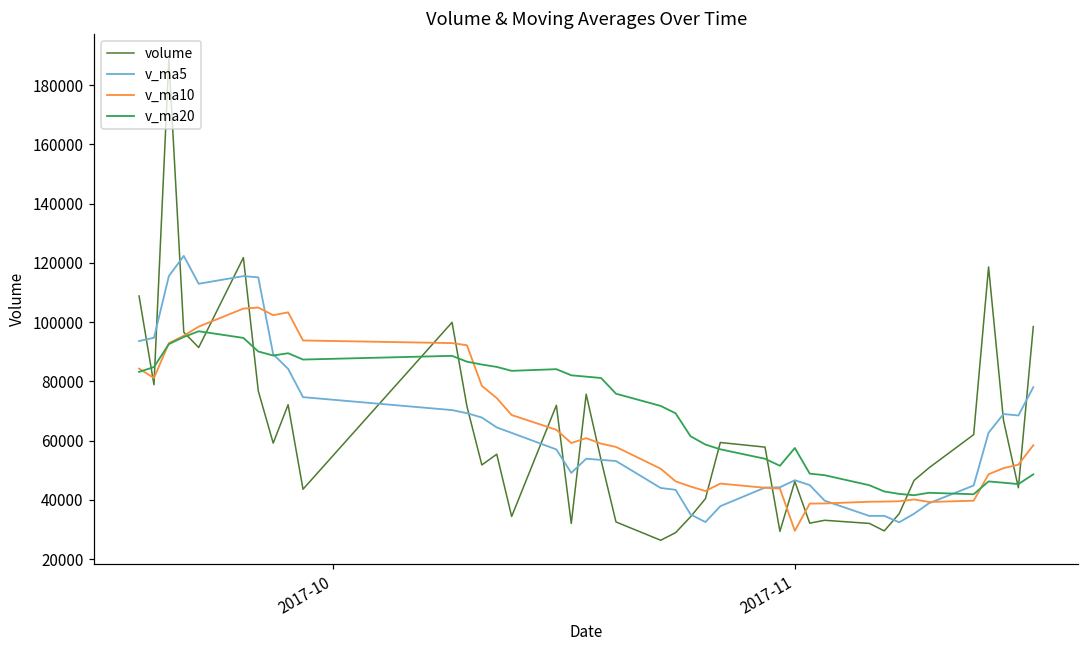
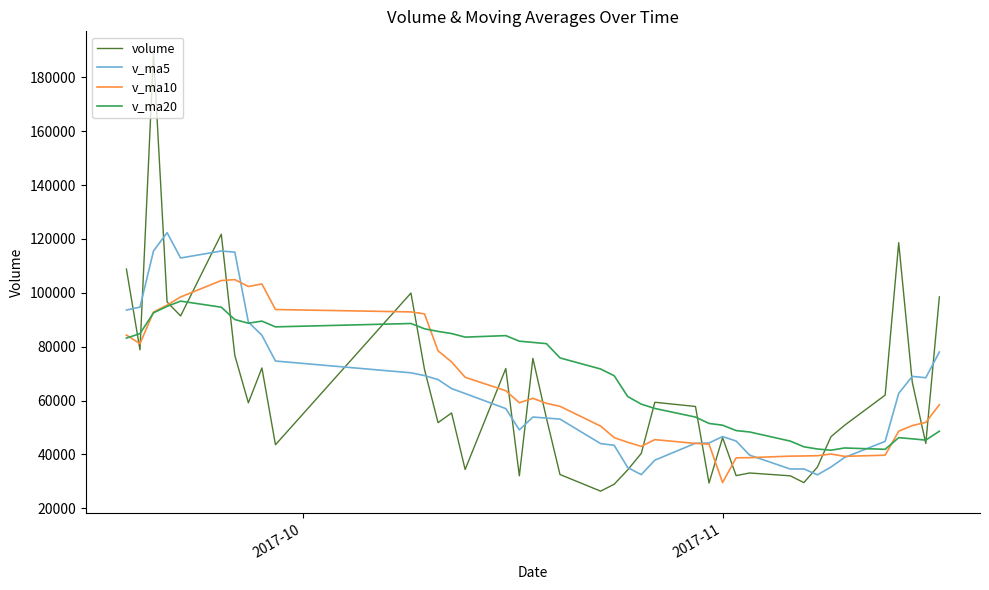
  {
    "v_ma10": {
      "2017-11": 30000
    },
    "v_ma20": {
-     "2017-11": 57000
+     "2017-11": 51000
    }
  }
